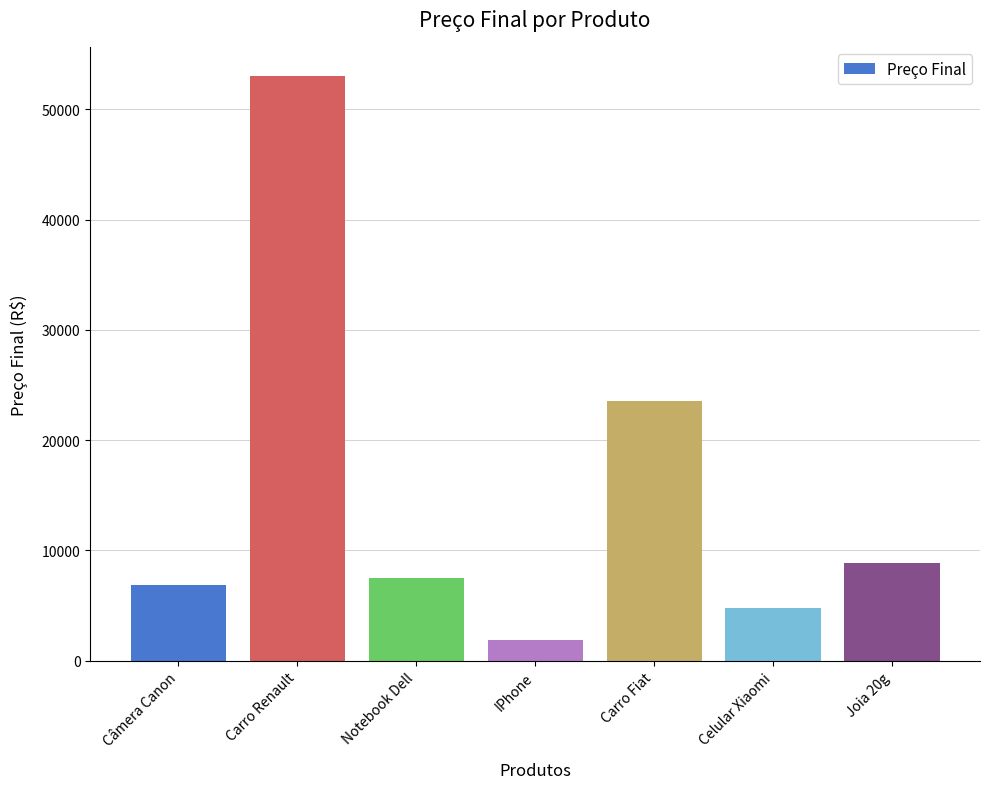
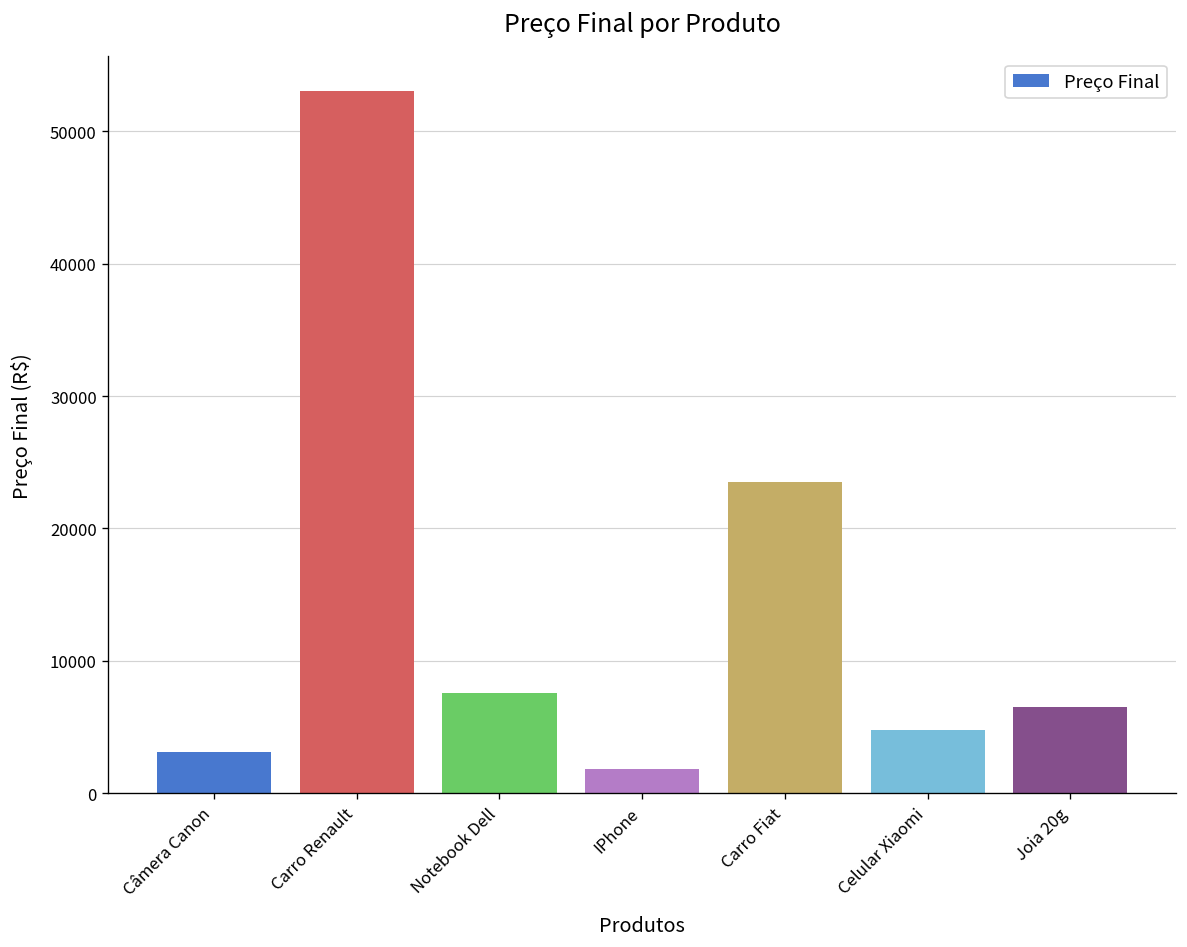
  {
-   "Câmera Canon": 6900,
+   "Câmera Canon": 3100,
    "Carro Renault": 53000,
    "Notebook Dell": 7500,
    "IPhone": 1800,
    "Carro Fiat": 23500,
    "Celular Xiaomi": 4700,
-   "Joia 20g": 8900
+   "Joia 20g": 6500
  }
